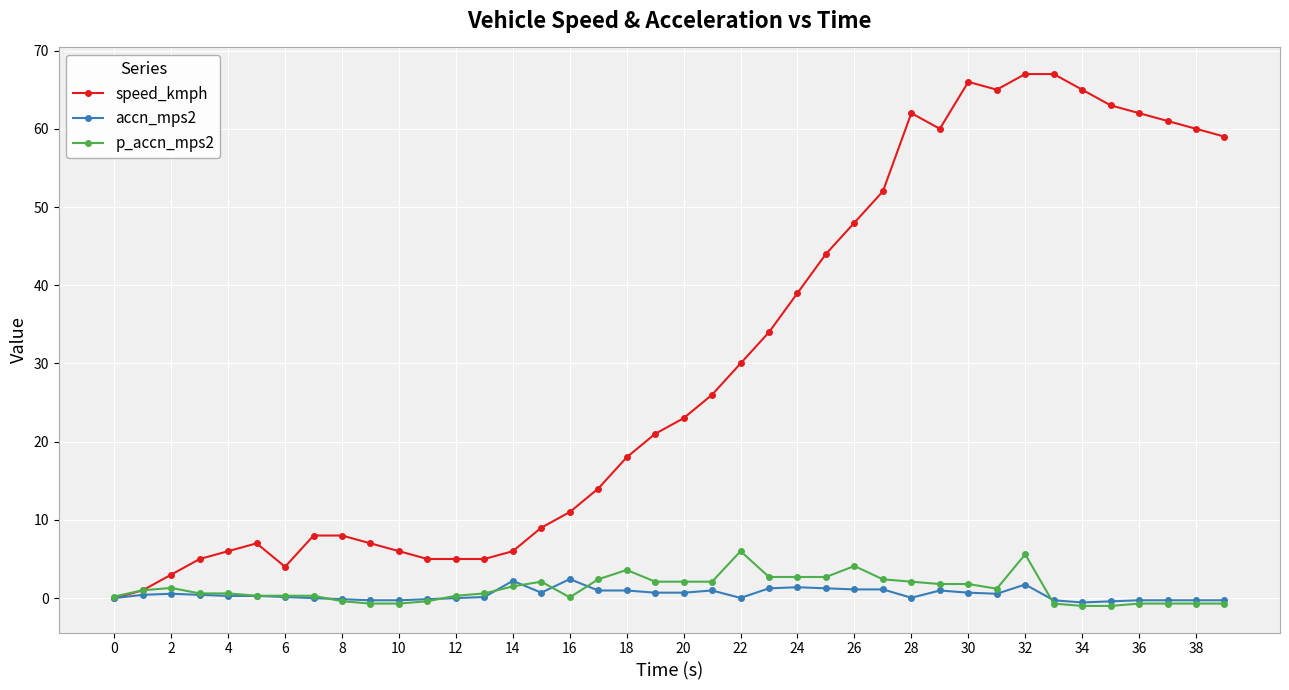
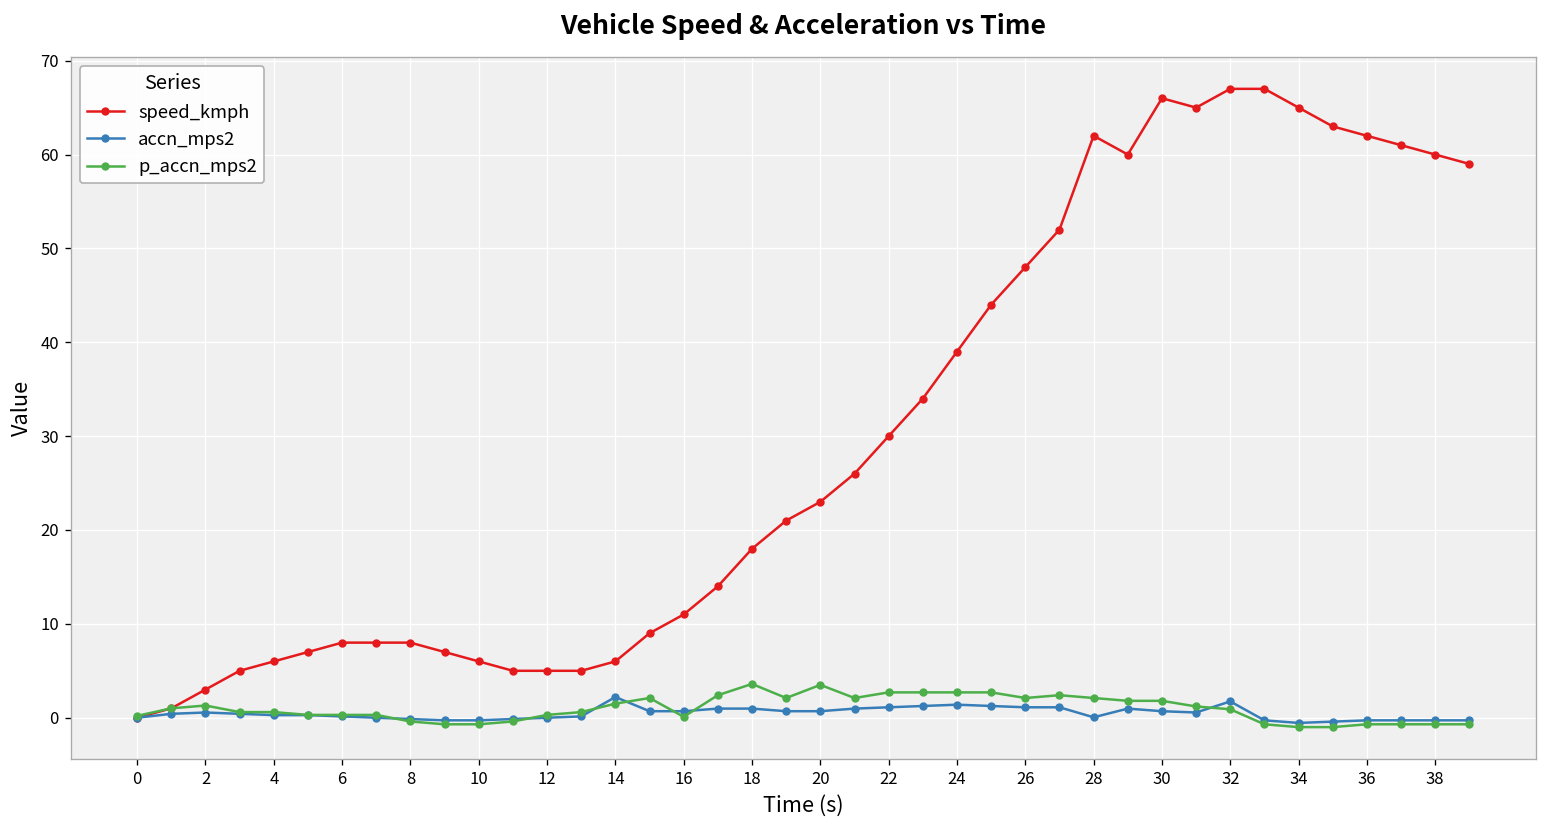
  {
    "speed_kmph": {
      "2": 3,
      "4": 6,
-     "6": 4,
+     "6": 8,
      "8": 8,
      "10": 6,
      "12": 5,
      "14": 6,
      "16": 11,
      "18": 18,
      "20": 23,
      "22": 30,
      "24": 39,
      "26": 48,
      "28": 62,
      "30": 66,
      "32": 67,
      "34": 65,
      "36": 62,
      "38": 60
    },
    "accn_mps2": {
      "2": 1,
      "10": 0,
      "14": 2,
-     "16": 2,
+     "16": 1,
      "18": 1,
      "20": 1,
-     "22": 0,
+     "22": 1,
      "24": 1,
      "26": 1,
      "28": 0,
      "30": 1,
      "32": 2,
      "34": -1,
      "36": 0,
      "38": 0
    },
    "p_accn_mps2": {
      "2": 1,
      "10": -1,
      "14": 2,
      "16": 0,
      "18": 4,
-     "20": 2,
-     "22": 6,
+     "20": 4,
+     "22": 3,
      "24": 3,
-     "26": 4,
+     "26": 2,
      "28": 2,
      "30": 2,
-     "32": 6,
+     "32": 1,
      "34": -1,
      "36": -1,
      "38": -1
    }
  }
